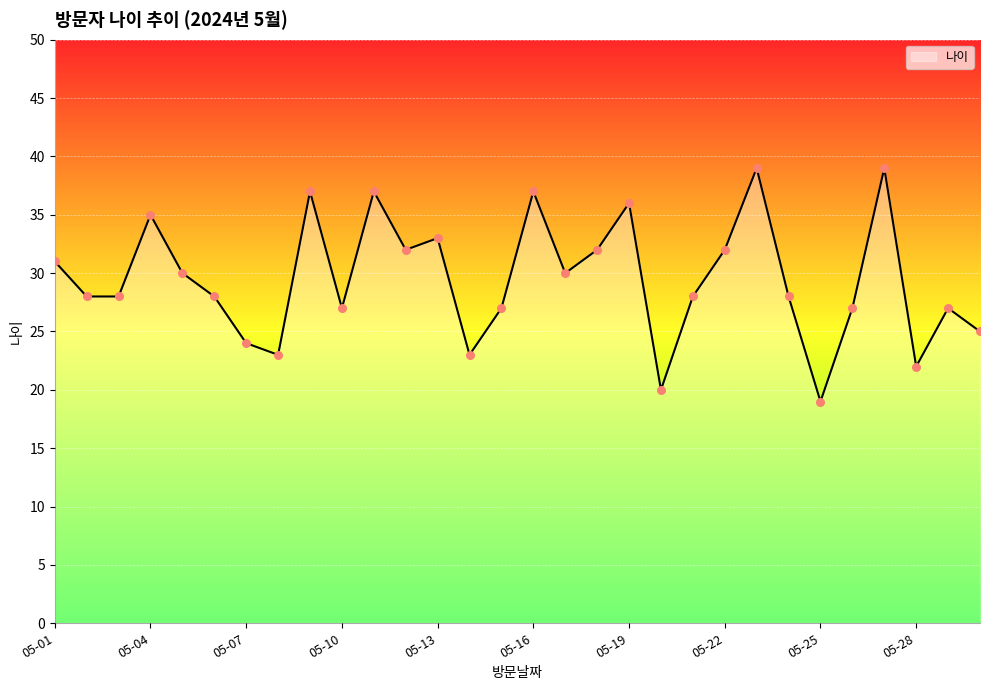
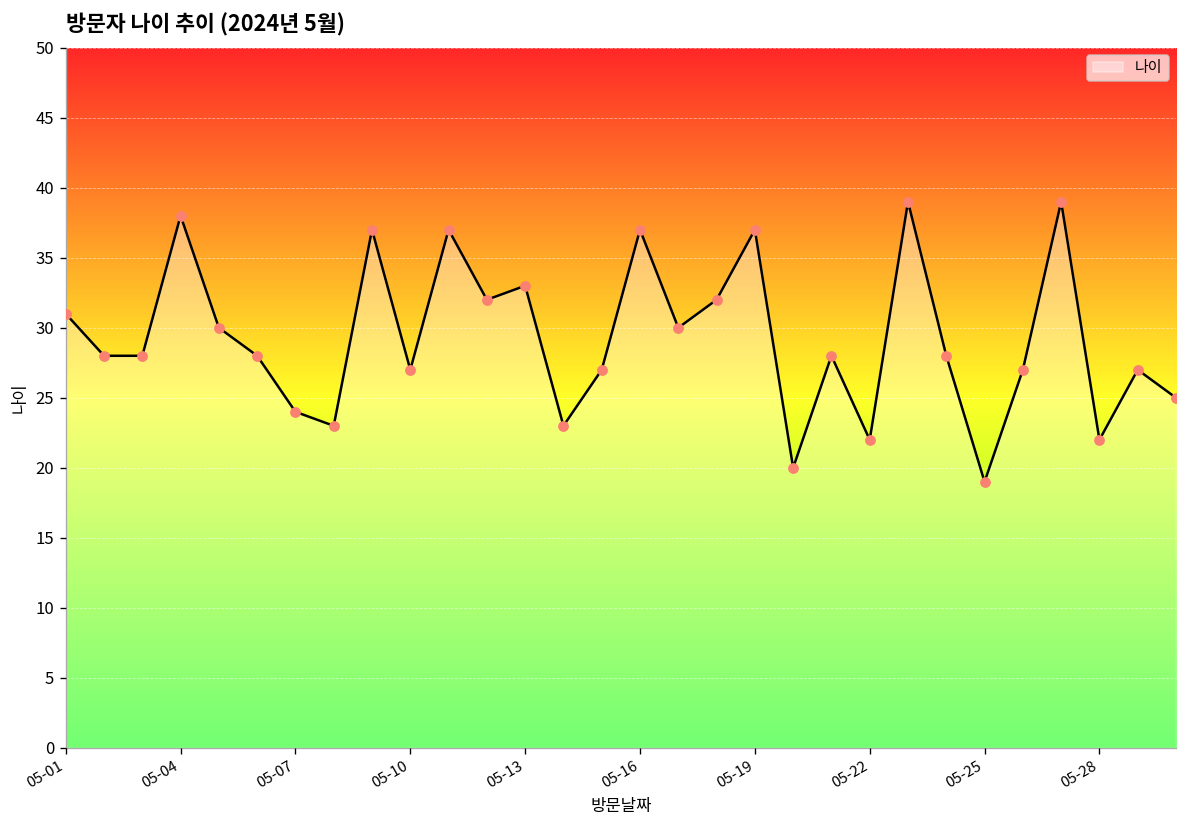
  {
    "05-01": 31,
-   "05-04": 35,
+   "05-04": 38,
    "05-07": 24,
    "05-10": 27,
    "05-13": 33,
    "05-16": 37,
-   "05-19": 36,
-   "05-22": 32,
+   "05-19": 37,
+   "05-22": 22,
    "05-25": 19,
    "05-28": 22
  }
